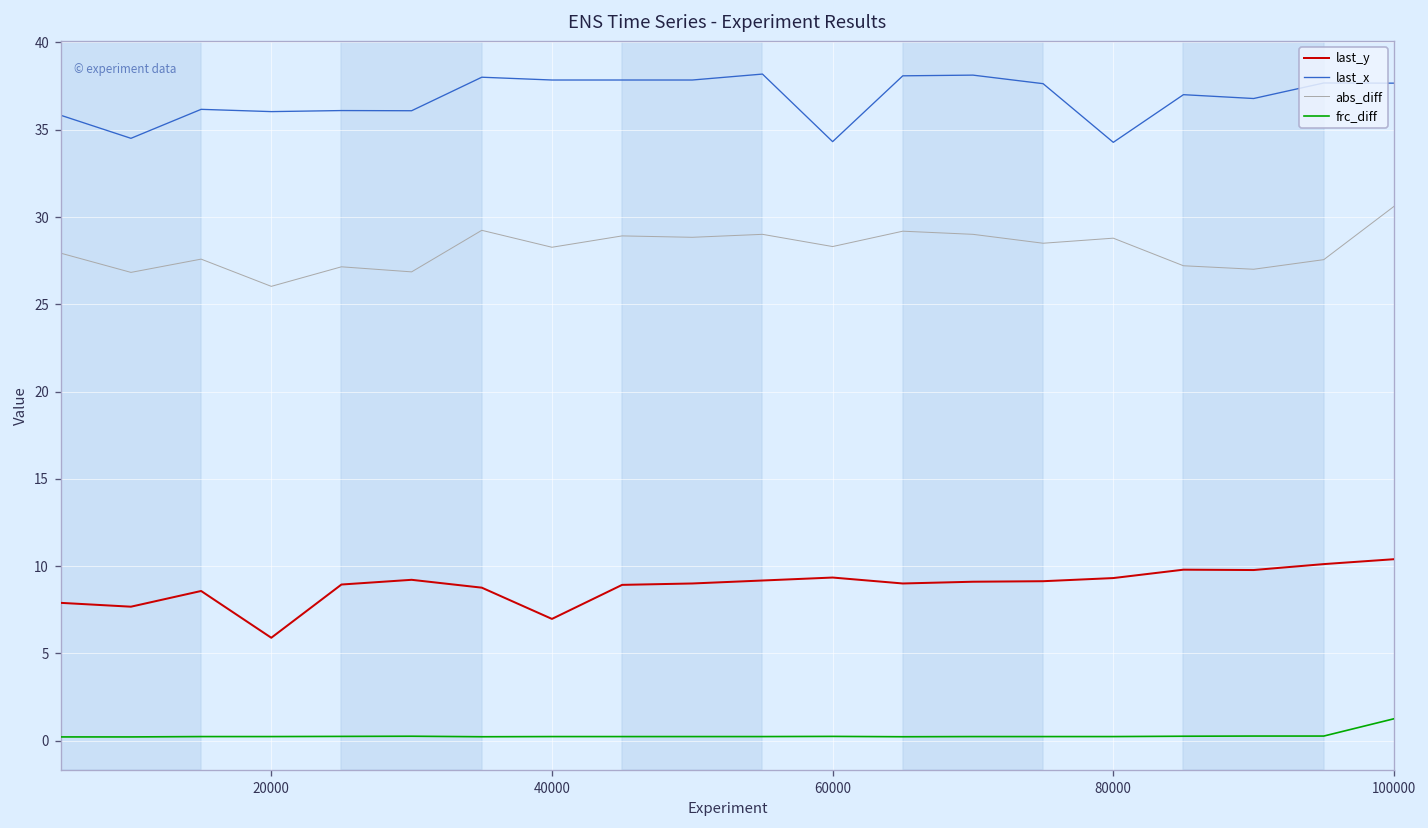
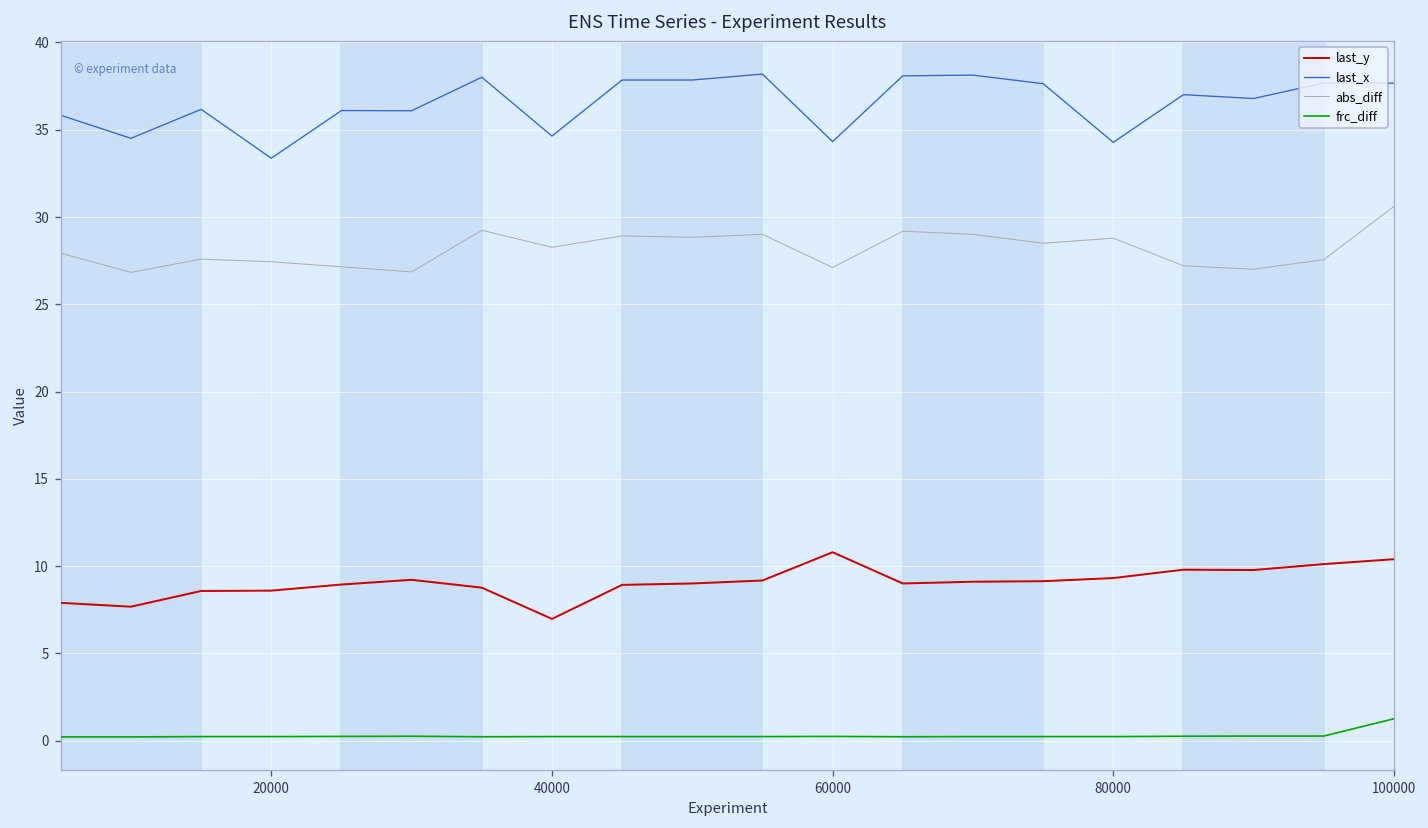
  {
    "last_y": {
-     "20000": 5.9,
+     "20000": 8.6,
      "40000": 7.0,
-     "60000": 9.4,
+     "60000": 10.8,
      "80000": 9.3,
      "100000": 10.4
    },
    "last_x": {
-     "20000": 36.0,
-     "40000": 37.9,
+     "20000": 33.4,
+     "40000": 34.6,
      "60000": 34.3,
      "80000": 34.3,
      "100000": 37.7
    },
    "abs_diff": {
-     "20000": 26.0,
+     "20000": 27.4,
      "40000": 28.3,
-     "60000": 28.3,
+     "60000": 27.1,
      "80000": 28.8,
      "100000": 30.6
    },
    "frc_diff": {
      "20000": 0.2,
      "40000": 0.2,
      "60000": 0.3,
      "80000": 0.2,
      "100000": 1.3
    }
  }
